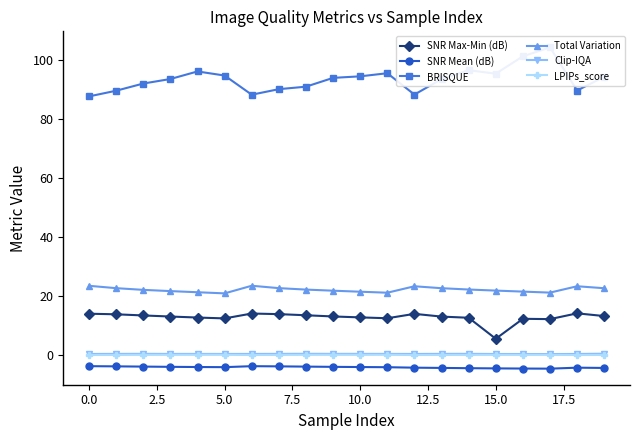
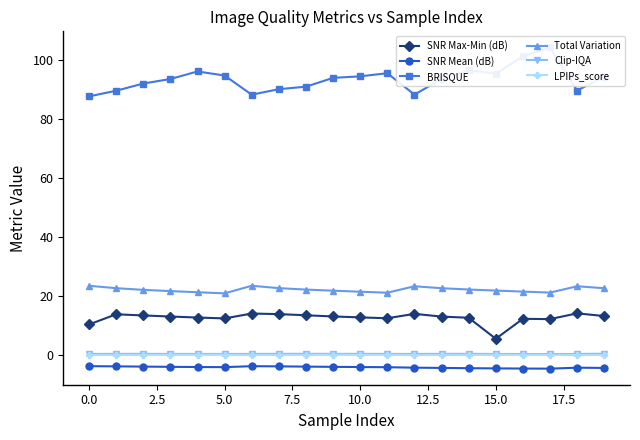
  {
    "SNR Max-Min (dB)": {
-     "0.0": 14,
+     "0.0": 10,
      "5.0": 12,
      "10.0": 13,
      "15.0": 6
    }
  }
